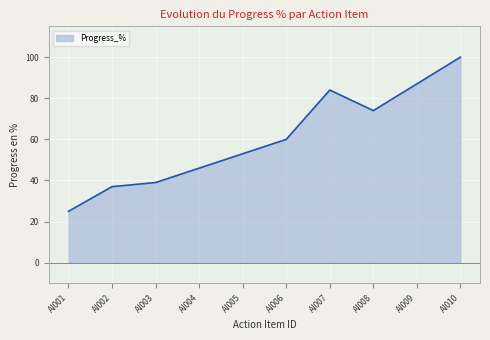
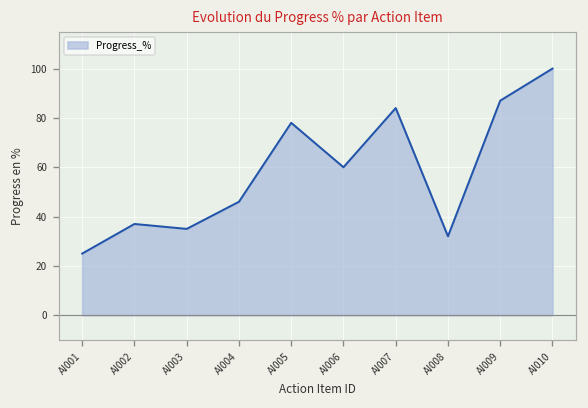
  {
    "AI001": 25,
    "AI002": 37,
-   "AI003": 39,
+   "AI003": 35,
    "AI004": 46,
-   "AI005": 53,
+   "AI005": 78,
    "AI006": 60,
    "AI007": 84,
-   "AI008": 74,
+   "AI008": 32,
    "AI009": 87,
    "AI010": 100
  }
